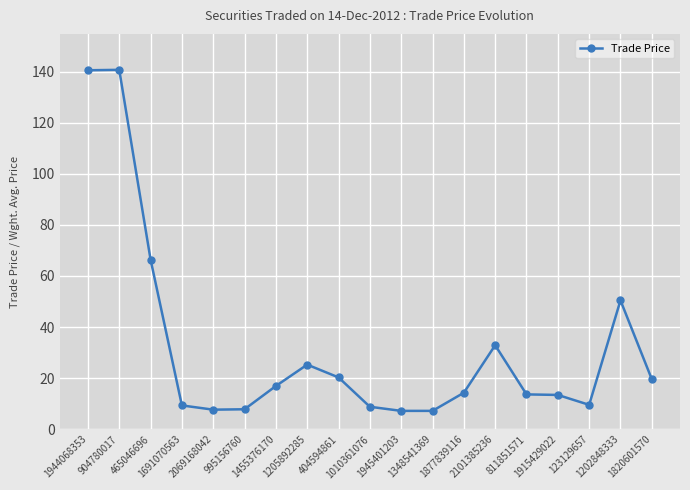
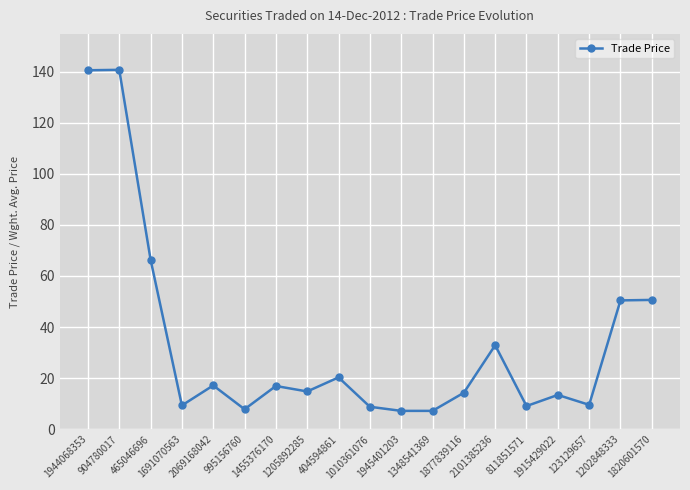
  {
    "1944068353": 141,
    "904780017": 141,
    "465046696": 66,
    "1691070563": 9,
-   "2069168042": 8,
+   "2069168042": 17,
    "995156760": 8,
    "1455376170": 17,
-   "1205892285": 25,
+   "1205892285": 15,
    "404594861": 20,
    "1010361076": 9,
    "1945401203": 7,
    "1348541369": 7,
    "1877839116": 14,
    "2101385236": 33,
-   "811851571": 14,
+   "811851571": 9,
    "1915429022": 13,
    "123129657": 10,
    "1202848333": 50,
-   "1820601570": 20
+   "1820601570": 51
  }
